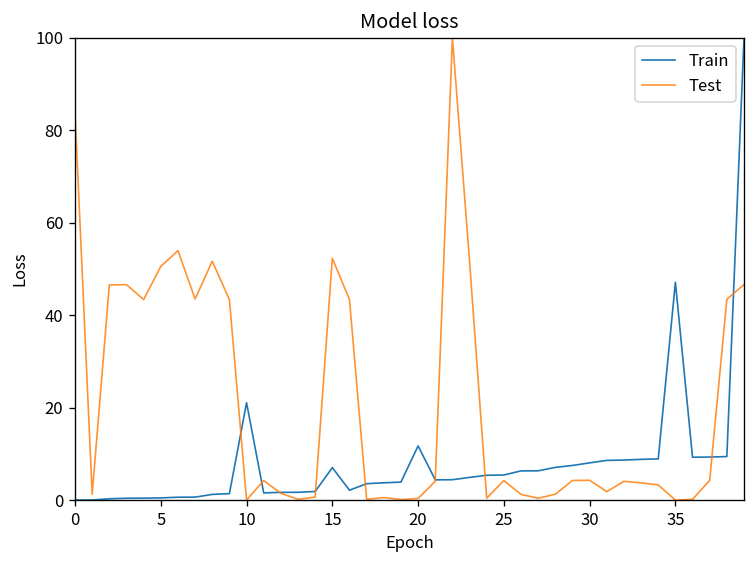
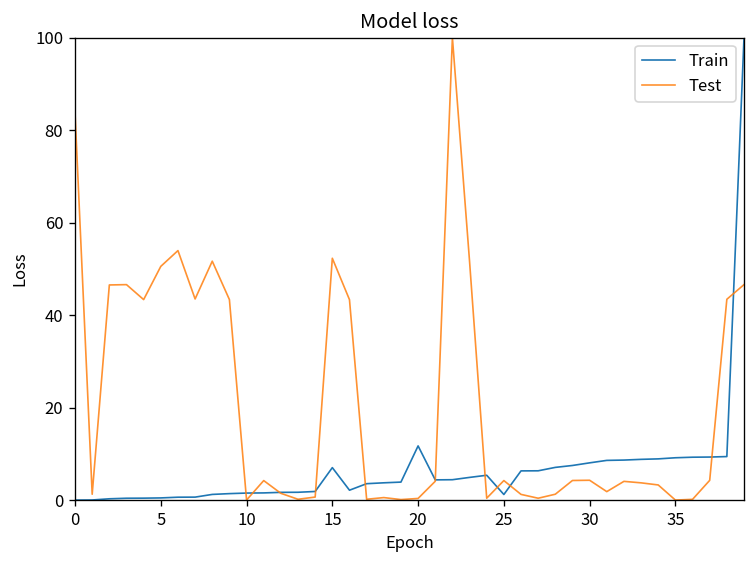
  {
    "Train": {
      "0": 0,
      "5": 0,
-     "10": 21,
+     "10": 2,
      "15": 7,
      "20": 12,
-     "25": 5,
+     "25": 1,
      "30": 8,
-     "35": 47
+     "35": 9
    },
    "Test": {
      "0": 84,
      "5": 51,
      "10": 0,
      "15": 52,
      "20": 0,
      "25": 4,
      "30": 4,
      "35": 0
    }
  }
